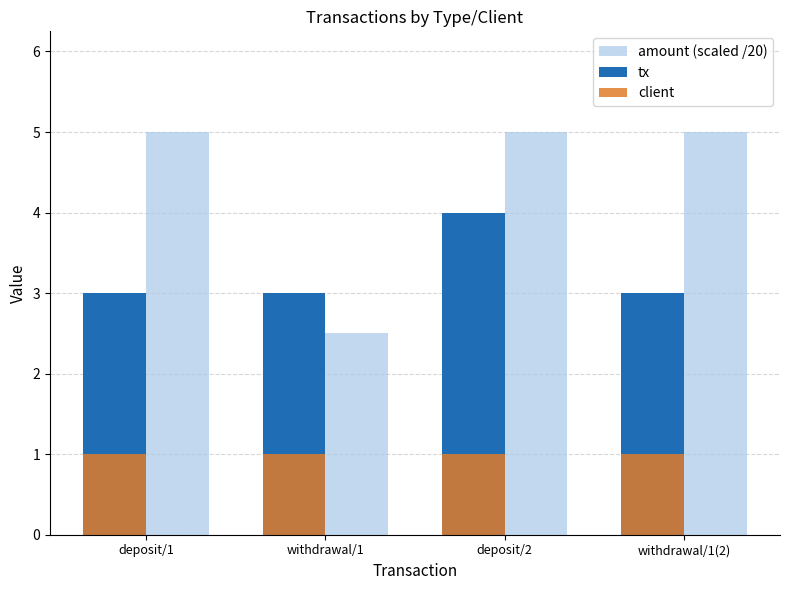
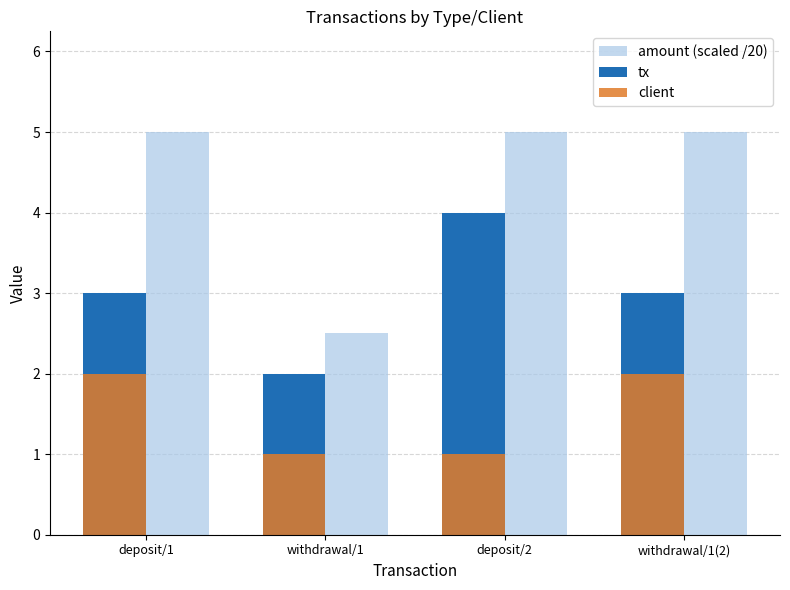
  {
    "amount (scaled /20)": {
      "deposit/1": 5,
      "withdrawal/1": 2.5,
      "deposit/2": 5,
      "withdrawal/1(2)": 5
    },
    "tx": {
      "deposit/1": 3,
-     "withdrawal/1": 3,
+     "withdrawal/1": 2,
      "deposit/2": 4,
      "withdrawal/1(2)": 3
    },
    "client": {
-     "deposit/1": 1,
-     "withdrawal/1(2)": 1
+     "deposit/1": 2,
+     "withdrawal/1(2)": 2
    }
  }
